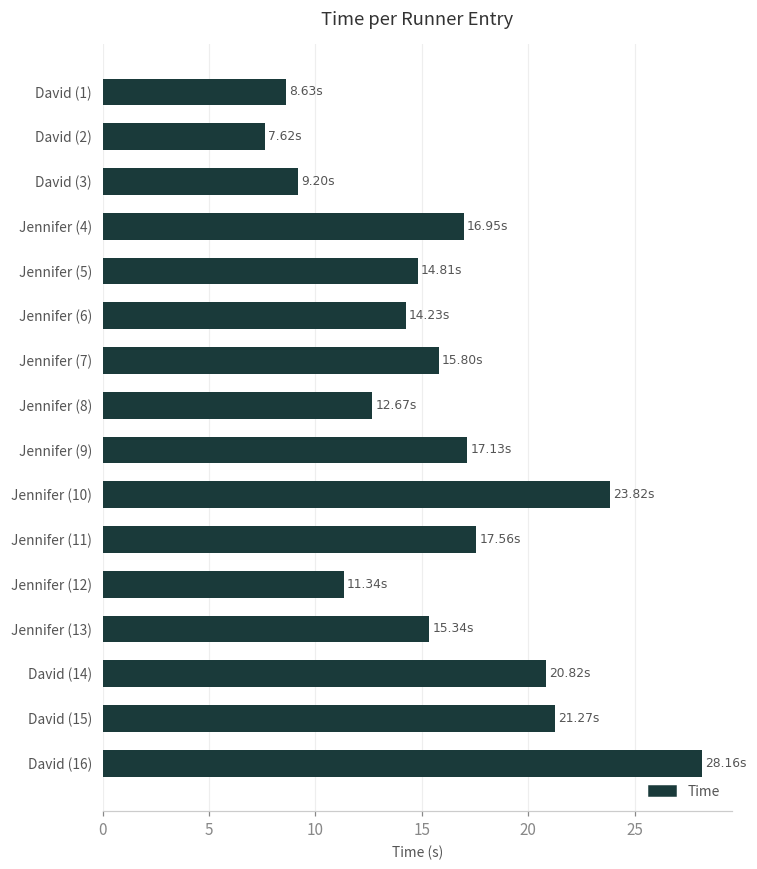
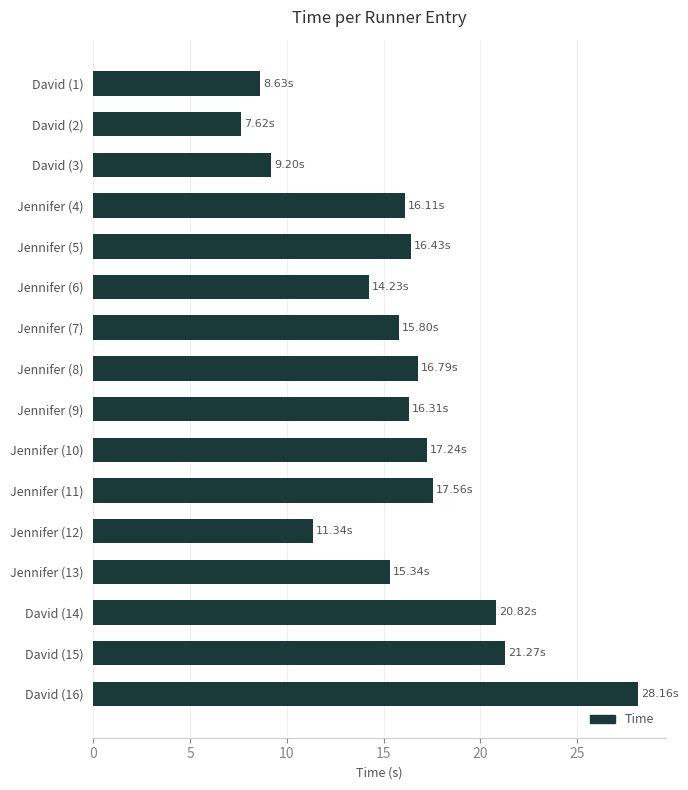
  {
    "David (1)": "8.63s",
    "David (2)": "7.62s",
    "David (3)": "9.20s",
-   "Jennifer (4)": "16.95s",
-   "Jennifer (5)": "14.81s",
+   "Jennifer (4)": "16.11s",
+   "Jennifer (5)": "16.43s",
    "Jennifer (6)": "14.23s",
    "Jennifer (7)": "15.80s",
-   "Jennifer (8)": "12.67s",
-   "Jennifer (9)": "17.13s",
-   "Jennifer (10)": "23.82s",
+   "Jennifer (8)": "16.79s",
+   "Jennifer (9)": "16.31s",
+   "Jennifer (10)": "17.24s",
    "Jennifer (11)": "17.56s",
    "Jennifer (12)": "11.34s",
    "Jennifer (13)": "15.34s",
    "David (14)": "20.82s",
    "David (15)": "21.27s",
    "David (16)": "28.16s"
  }
